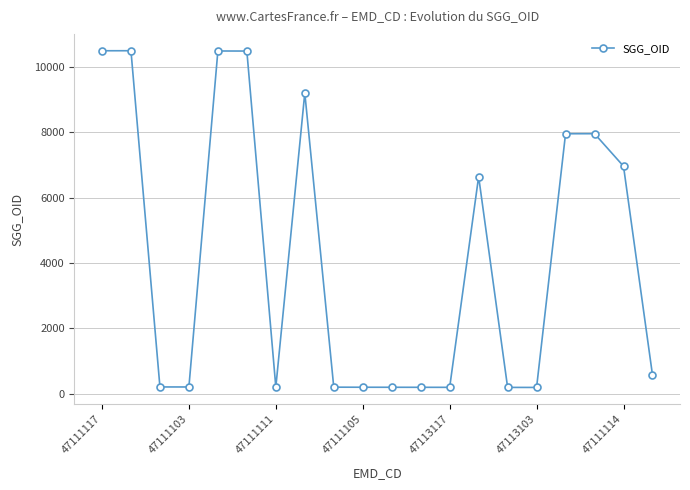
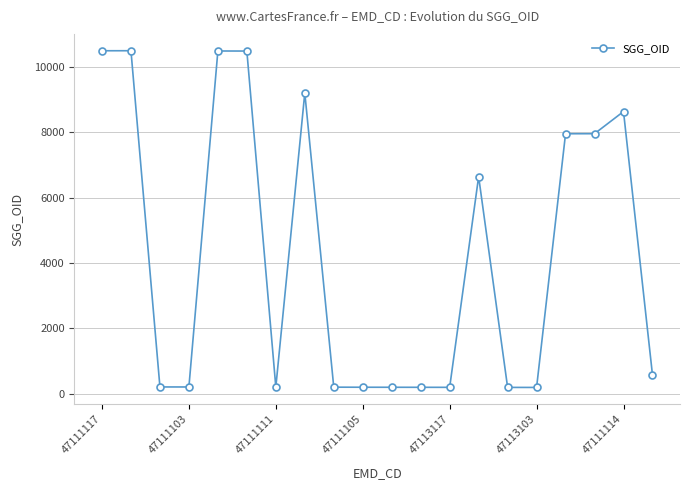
  {
    "47111117": 10500,
    "47111103": 200,
    "47111111": 200,
    "47111105": 200,
    "47113117": 200,
    "47113103": 200,
-   "47111114": 7000
+   "47111114": 8600
  }
